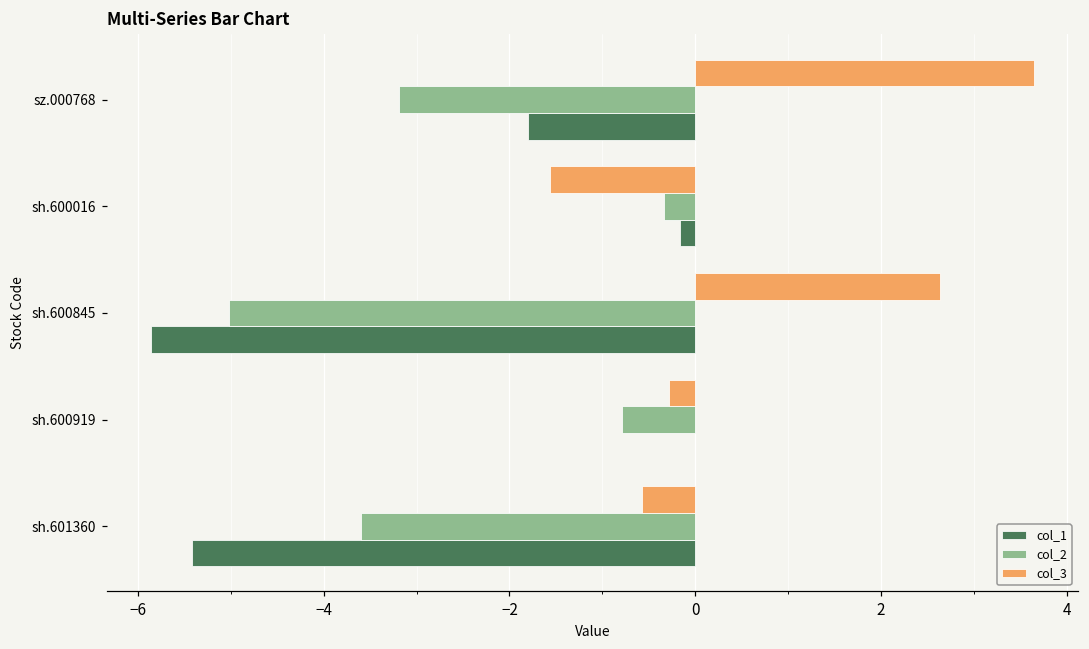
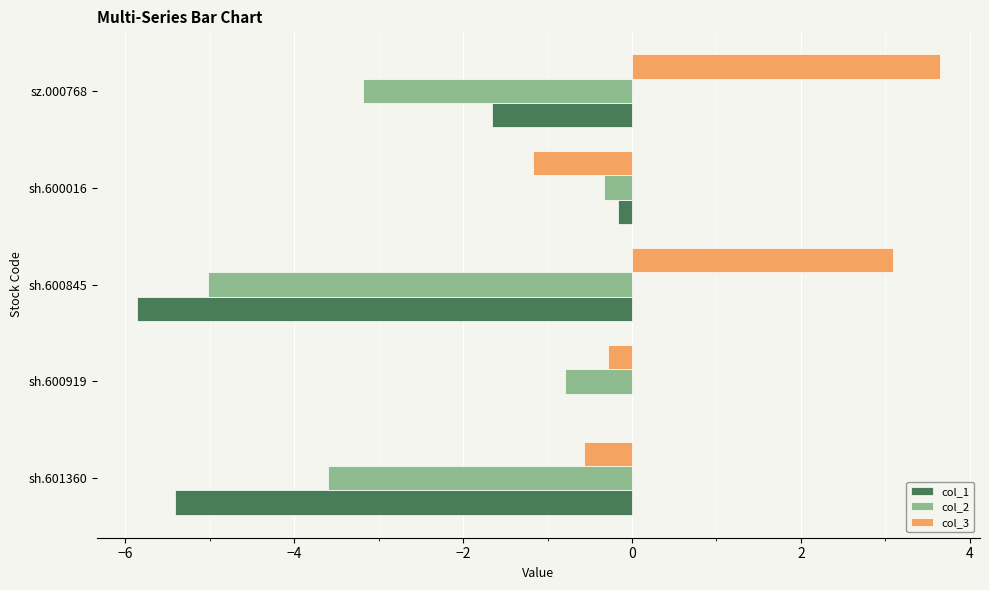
  {
    "col_1": {
-     "sz.000768": -1.8,
+     "sz.000768": -1.7,
      "sh.600016": -0.2,
      "sh.600845": -5.9,
      "sh.600919": 0.0,
      "sh.601360": -5.4
    },
    "col_2": {
      "sz.000768": -3.2,
      "sh.600016": -0.3,
      "sh.600845": -5.0,
      "sh.600919": -0.8,
      "sh.601360": -3.6
    },
    "col_3": {
      "sz.000768": 3.6,
-     "sh.600016": -1.6,
-     "sh.600845": 2.6,
+     "sh.600016": -1.2,
+     "sh.600845": 3.1,
      "sh.600919": -0.3,
      "sh.601360": -0.6
    }
  }
